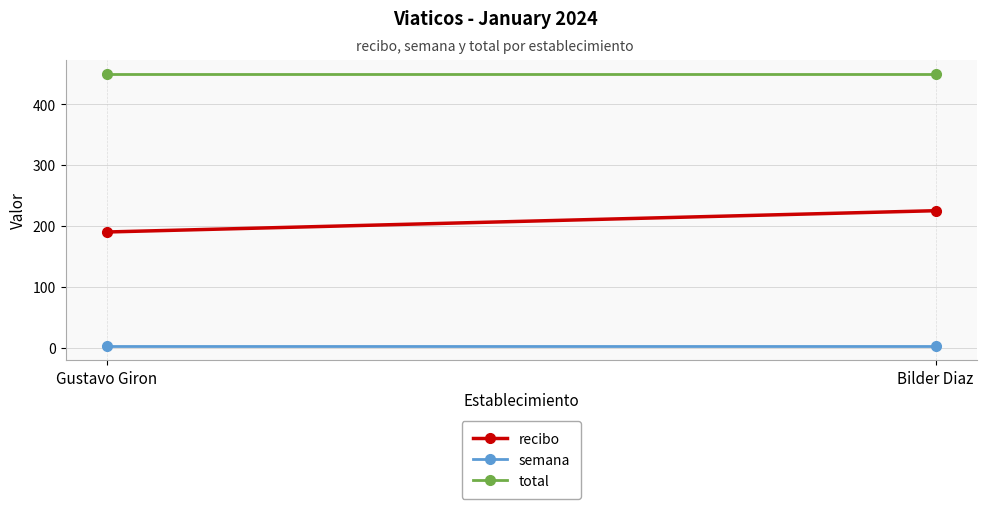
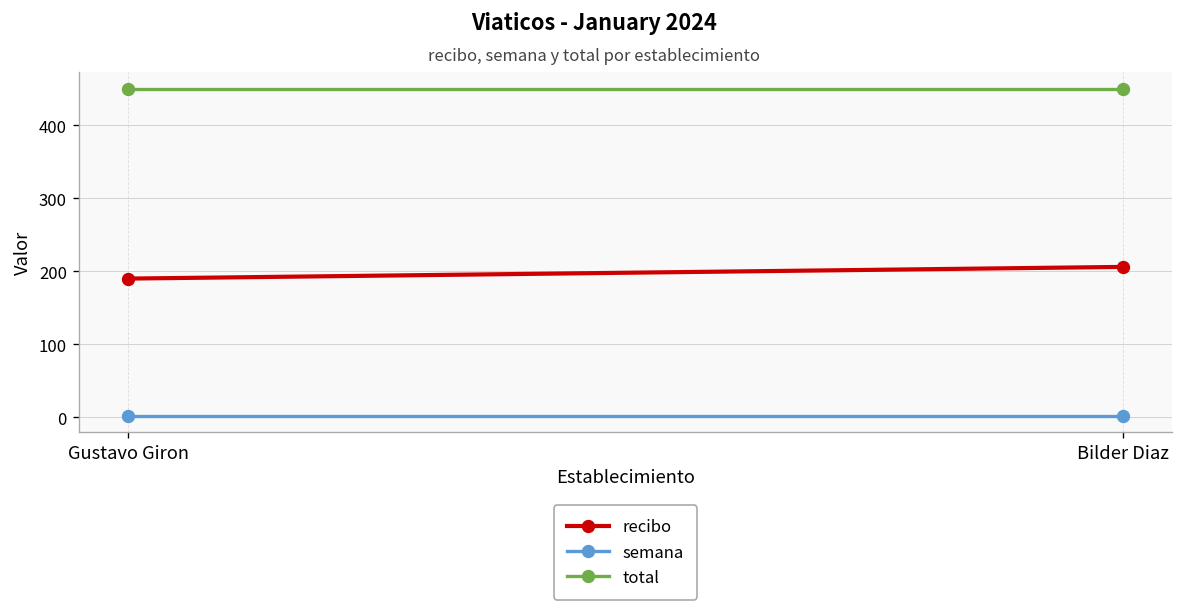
  {
    "recibo": {
      "Gustavo Giron": 190,
-     "Bilder Diaz": 230
+     "Bilder Diaz": 210
    },
    "semana": {
      "Gustavo Giron": 0,
      "Bilder Diaz": 0
    },
    "total": {
      "Gustavo Giron": 450,
      "Bilder Diaz": 450
    }
  }
